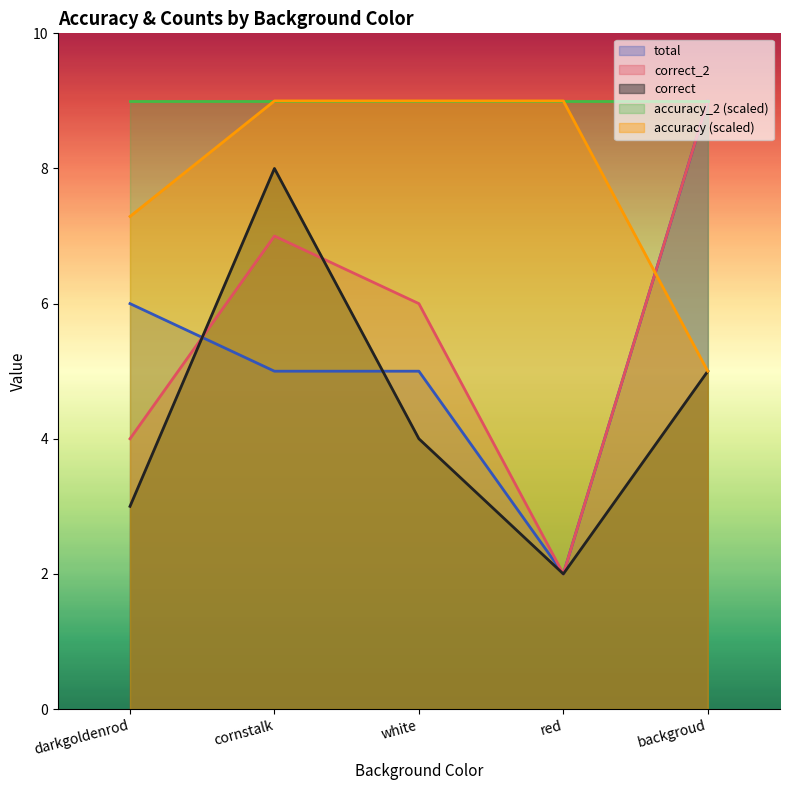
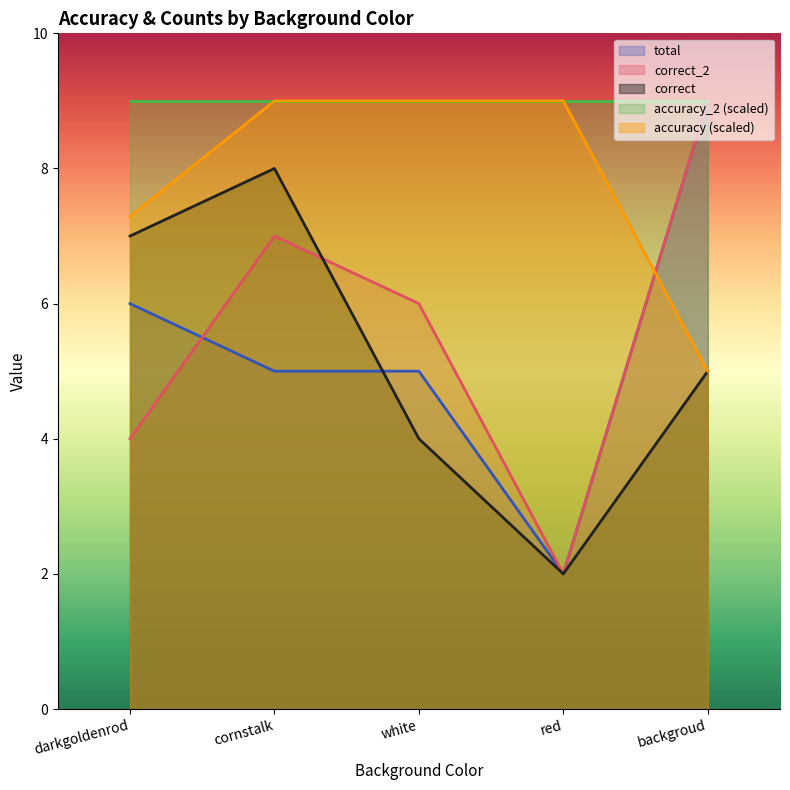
  {
    "total": {
      "darkgoldenrod": 6,
      "cornstalk": 5,
      "white": 5
    },
    "correct_2": {
      "darkgoldenrod": 4,
      "cornstalk": 7,
      "white": 6
    },
    "correct": {
-     "darkgoldenrod": 3,
+     "darkgoldenrod": 7,
      "cornstalk": 8,
      "white": 4
    },
    "accuracy_2 (scaled)": {
      "darkgoldenrod": 9
    },
    "accuracy (scaled)": {
      "darkgoldenrod": 7.3
    }
  }
